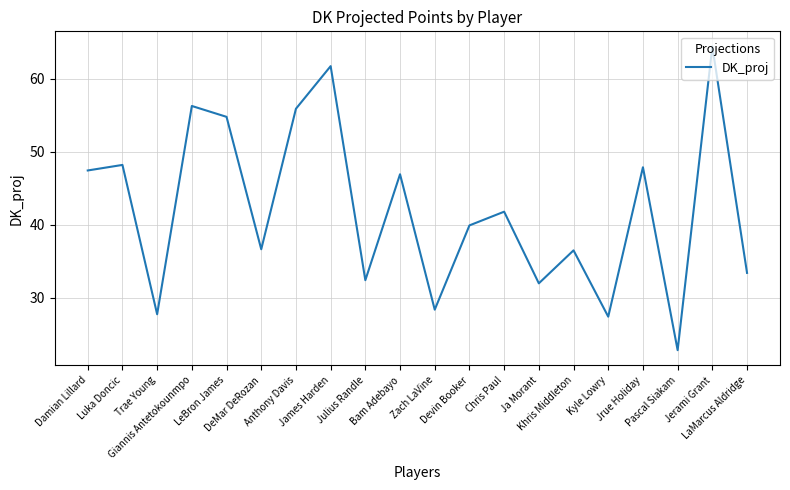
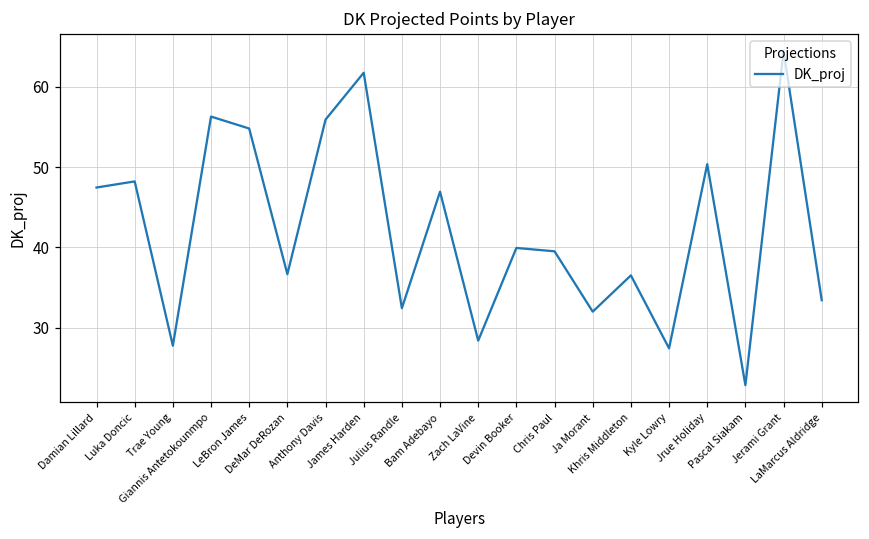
  {
    "Damian Lillard": 47,
    "Luka Doncic": 48,
    "Trae Young": 28,
    "Giannis Antetokounmpo": 56,
    "LeBron James": 55,
    "DeMar DeRozan": 37,
    "Anthony Davis": 56,
    "James Harden": 62,
    "Julius Randle": 32,
    "Bam Adebayo": 47,
    "Zach LaVine": 28,
    "Devin Booker": 40,
-   "Chris Paul": 42,
+   "Chris Paul": 40,
    "Ja Morant": 32,
    "Khris Middleton": 37,
    "Kyle Lowry": 27,
-   "Jrue Holiday": 48,
+   "Jrue Holiday": 50,
    "Pascal Siakam": 23,
    "LaMarcus Aldridge": 33
  }
